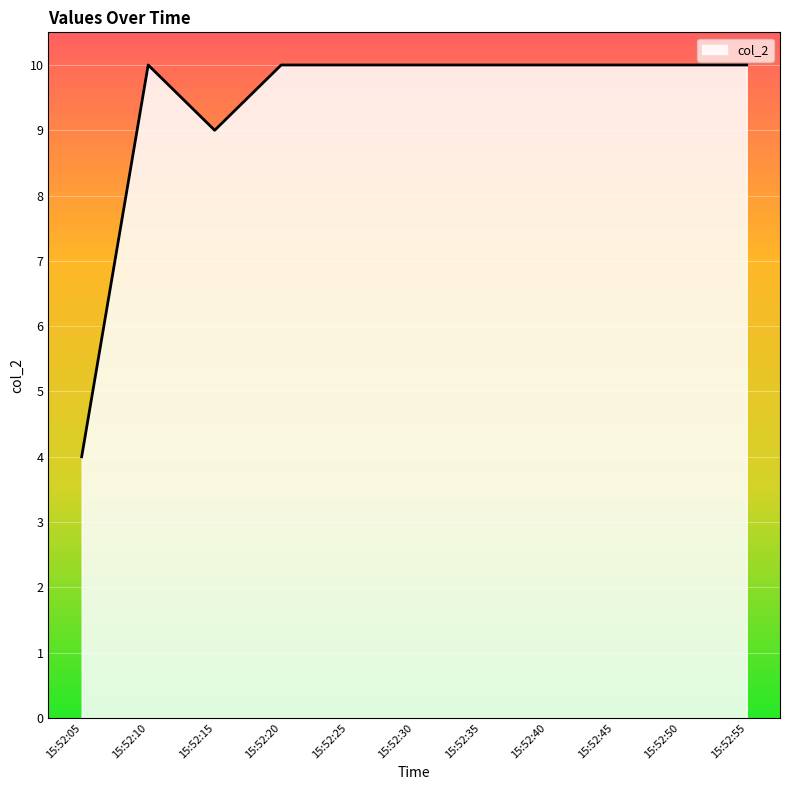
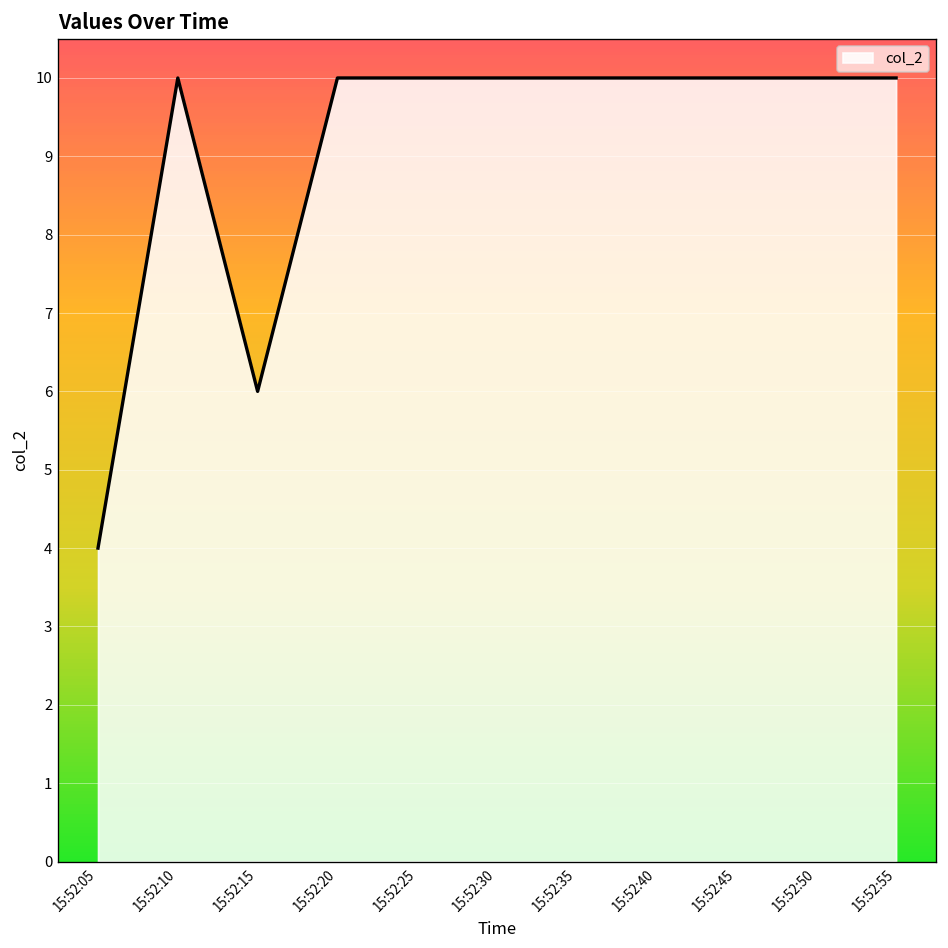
  {
    "15:52:05": 4,
    "15:52:10": 10,
-   "15:52:15": 9,
+   "15:52:15": 6,
    "15:52:20": 10,
    "15:52:25": 10,
    "15:52:30": 10,
    "15:52:35": 10,
    "15:52:40": 10,
    "15:52:45": 10,
    "15:52:50": 10,
    "15:52:55": 10
  }
